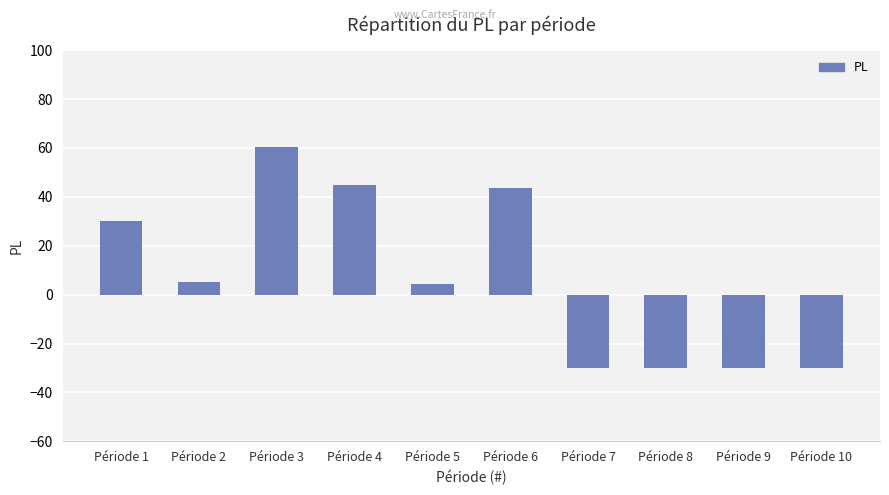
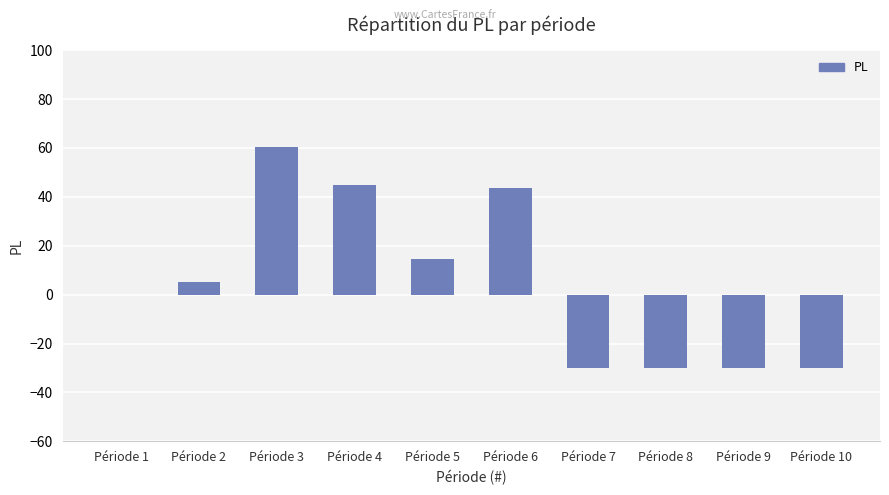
  {
-   "Période 1": 30,
+   "Période 1": 0,
    "Période 2": 5,
    "Période 3": 60,
    "Période 4": 45,
-   "Période 5": 4,
+   "Période 5": 15,
    "Période 6": 43,
    "Période 7": -30,
    "Période 8": -30,
    "Période 9": -30,
    "Période 10": -30
  }
